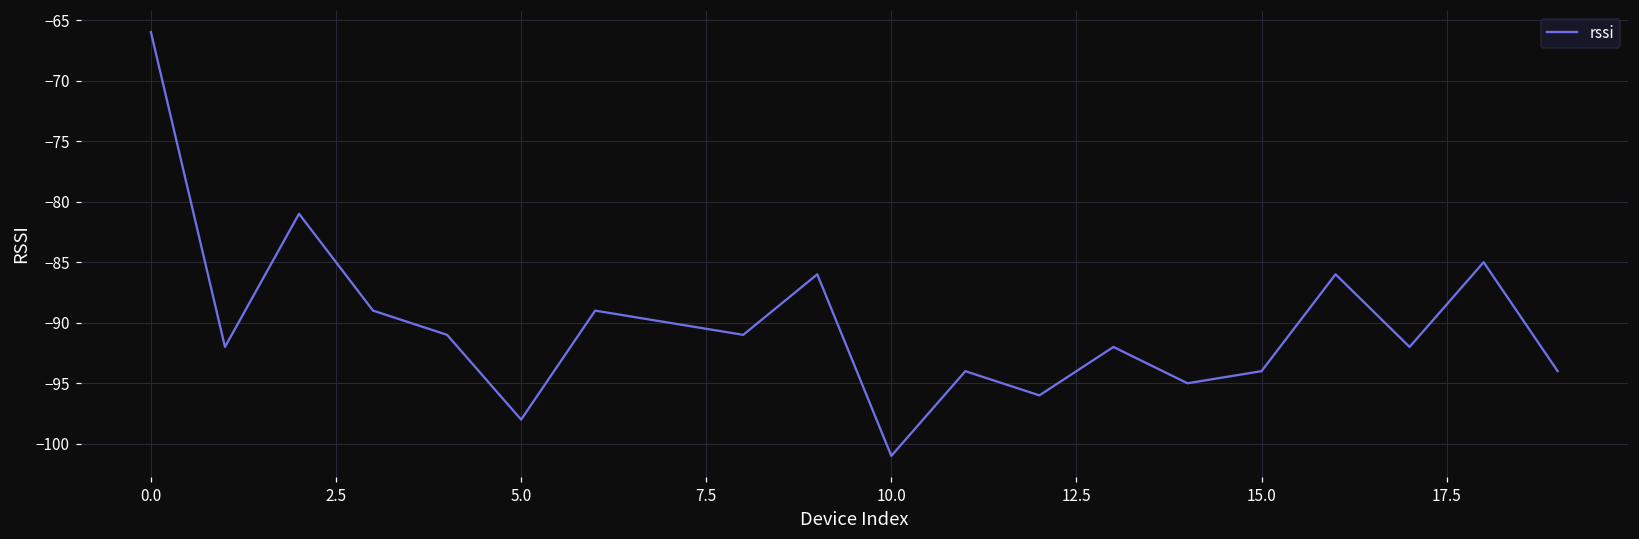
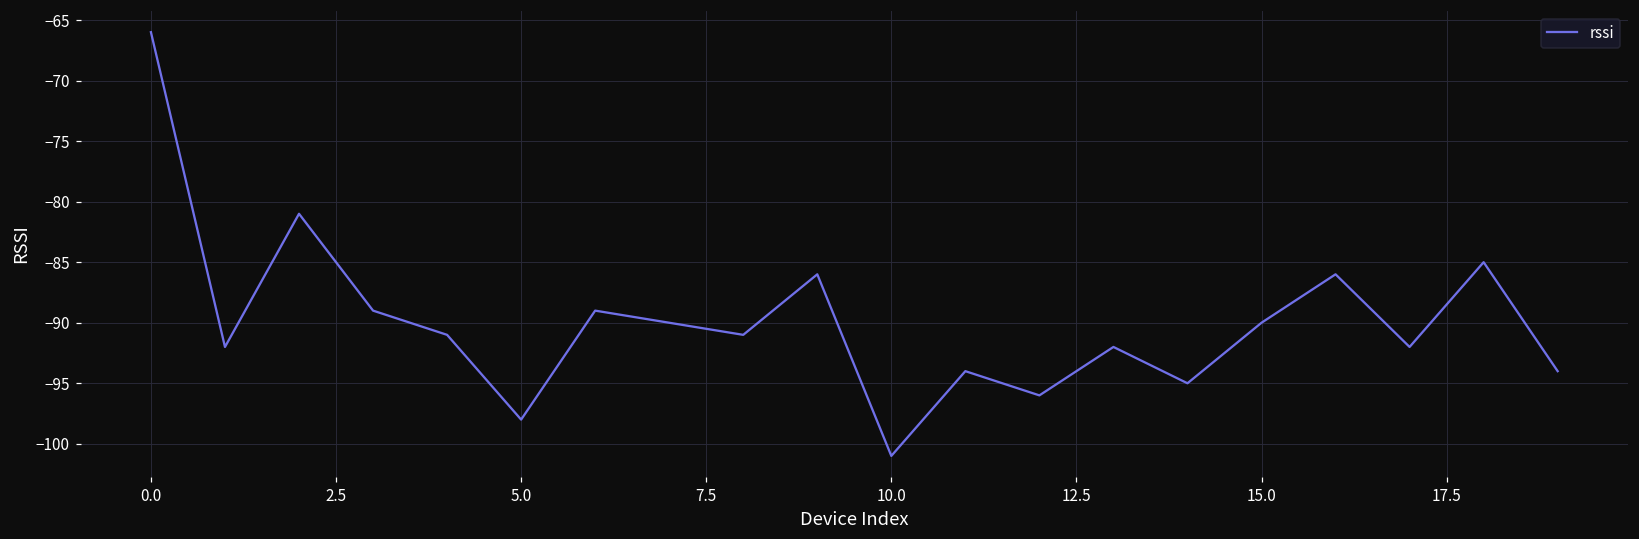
  {
    "0.0": -66,
    "5.0": -98,
    "10.0": -101,
-   "15.0": -94
+   "15.0": -90
  }
